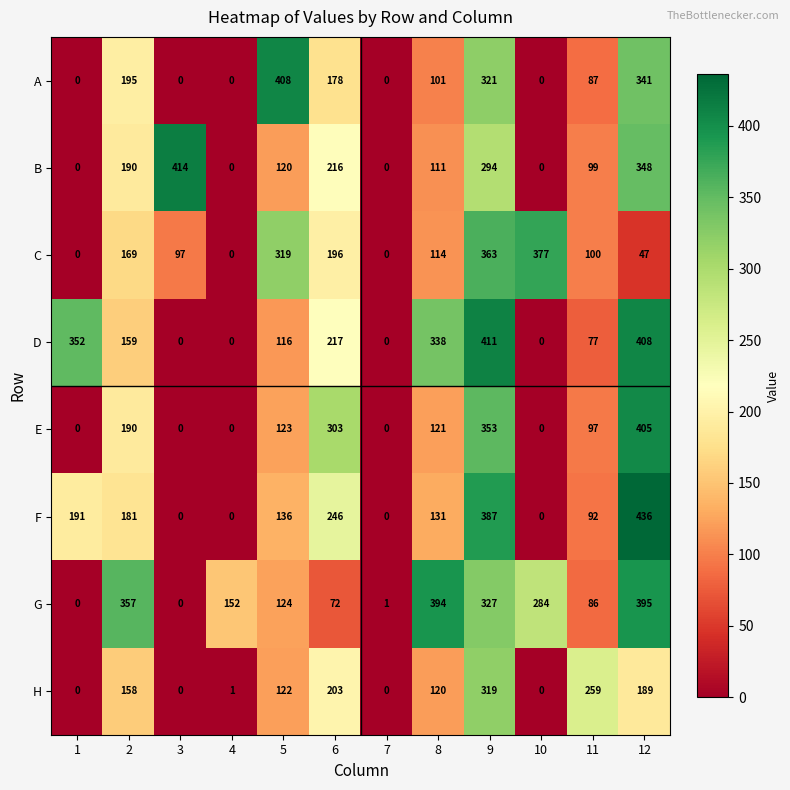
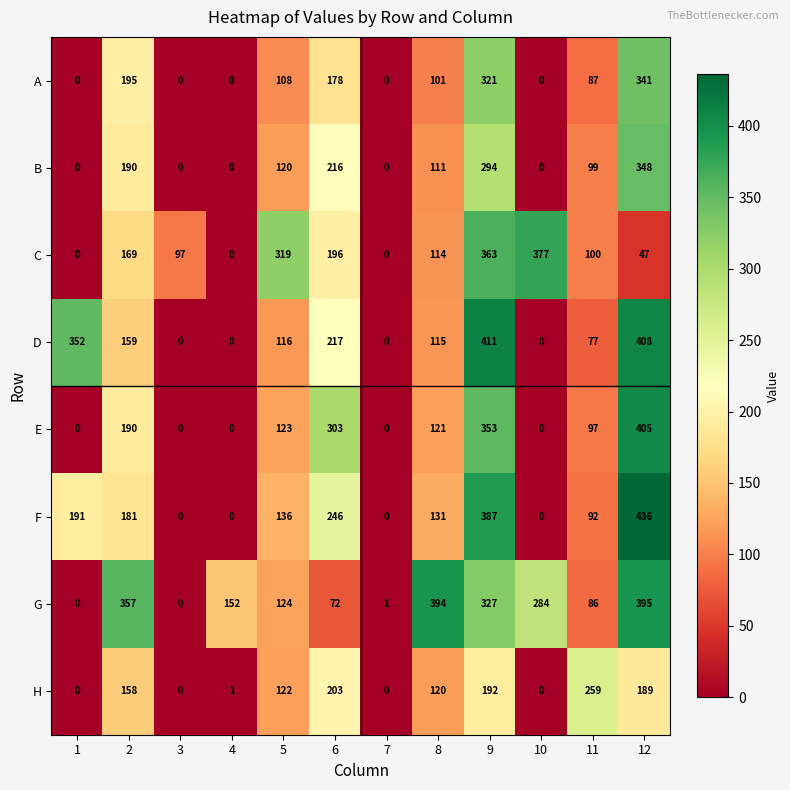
  {
    "A": {
      "1": 0,
      "2": 195,
      "3": 0,
      "4": 0,
-     "5": 408,
+     "5": 108,
      "6": 178,
      "7": 0,
      "8": 101,
      "9": 321,
      "10": 0,
      "11": 87,
      "12": 341
    },
    "B": {
      "1": 0,
      "2": 190,
-     "3": 414,
+     "3": 0,
      "4": 0,
      "5": 120,
      "6": 216,
      "7": 0,
      "8": 111,
      "9": 294,
      "10": 0,
      "11": 99,
      "12": 348
    },
    "C": {
      "1": 0,
      "2": 169,
      "3": 97,
      "4": 0,
      "5": 319,
      "6": 196,
      "7": 0,
      "8": 114,
      "9": 363,
      "10": 377,
      "11": 100,
      "12": 47
    },
    "D": {
      "1": 352,
      "2": 159,
      "3": 0,
      "4": 0,
      "5": 116,
      "6": 217,
      "7": 0,
-     "8": 338,
+     "8": 115,
      "9": 411,
      "10": 0,
      "11": 77,
      "12": 408
    },
    "E": {
      "1": 0,
      "2": 190,
      "3": 0,
      "4": 0,
      "5": 123,
      "6": 303,
      "7": 0,
      "8": 121,
      "9": 353,
      "10": 0,
      "11": 97,
      "12": 405
    },
    "F": {
      "1": 191,
      "2": 181,
      "3": 0,
      "4": 0,
      "5": 136,
      "6": 246,
      "7": 0,
      "8": 131,
      "9": 387,
      "10": 0,
      "11": 92,
      "12": 436
    },
    "G": {
      "1": 0,
      "2": 357,
      "3": 0,
      "4": 152,
      "5": 124,
      "6": 72,
      "7": 1,
      "8": 394,
      "9": 327,
      "10": 284,
      "11": 86,
      "12": 395
    },
    "H": {
      "1": 0,
      "2": 158,
      "3": 0,
      "4": 1,
      "5": 122,
      "6": 203,
      "7": 0,
      "8": 120,
-     "9": 319,
+     "9": 192,
      "10": 0,
      "11": 259,
      "12": 189
    }
  }
